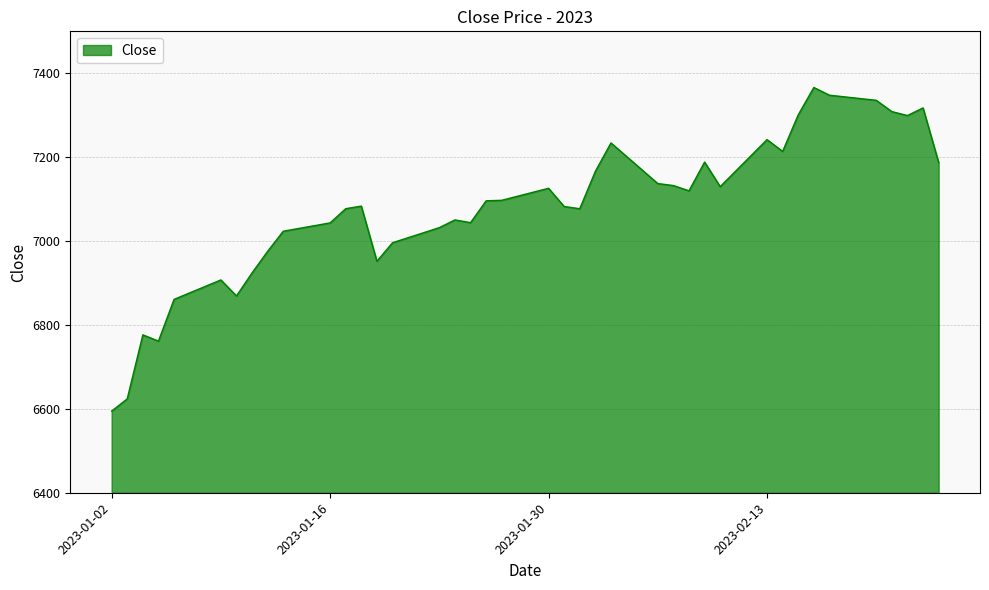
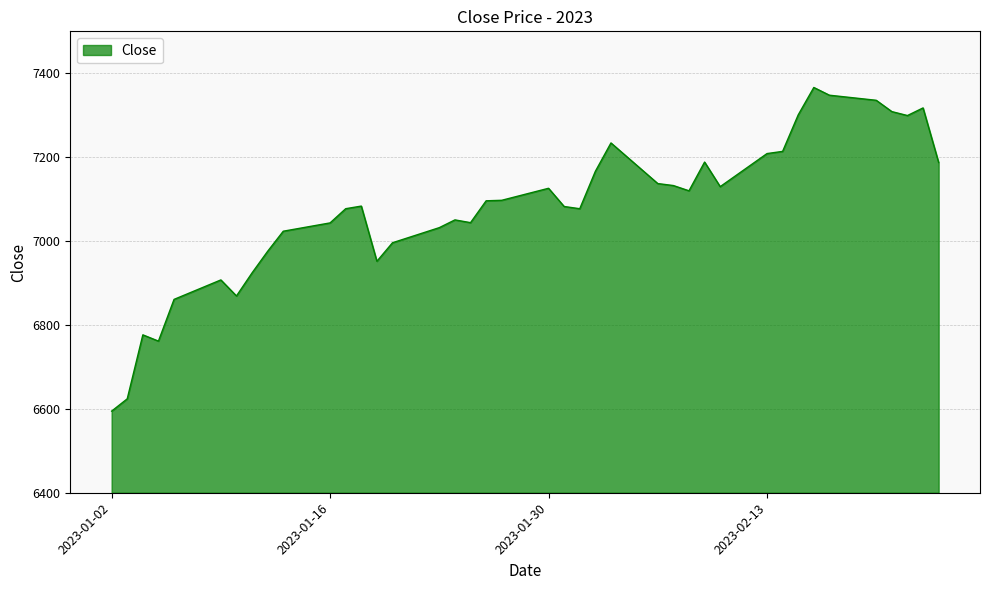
  {
    "2023-01-02": 6590,
    "2023-01-16": 7040,
    "2023-01-30": 7130,
-   "2023-02-13": 7240
+   "2023-02-13": 7210
  }
